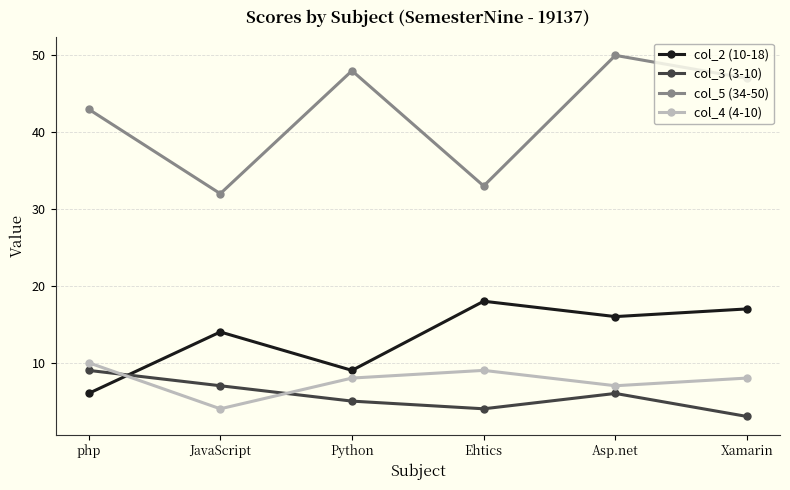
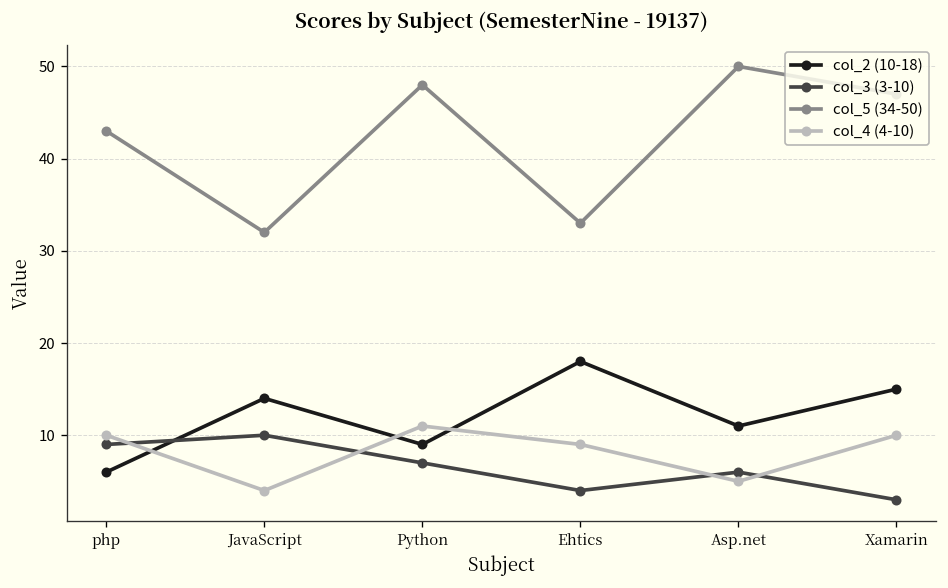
  {
    "col_2 (10-18)": {
      "php": 6,
      "JavaScript": 14,
      "Python": 9,
      "Ehtics": 18,
-     "Asp.net": 16,
-     "Xamarin": 17
+     "Asp.net": 11,
+     "Xamarin": 15
    },
    "col_3 (3-10)": {
      "php": 9,
-     "JavaScript": 7,
-     "Python": 5,
+     "JavaScript": 10,
+     "Python": 7,
      "Ehtics": 4,
      "Asp.net": 6,
      "Xamarin": 3
    },
    "col_5 (34-50)": {
      "php": 43,
      "JavaScript": 32,
      "Python": 48,
      "Ehtics": 33,
      "Asp.net": 50
    },
    "col_4 (4-10)": {
      "php": 10,
      "JavaScript": 4,
-     "Python": 8,
+     "Python": 11,
      "Ehtics": 9,
-     "Asp.net": 7,
-     "Xamarin": 8
+     "Asp.net": 5,
+     "Xamarin": 10
    }
  }
